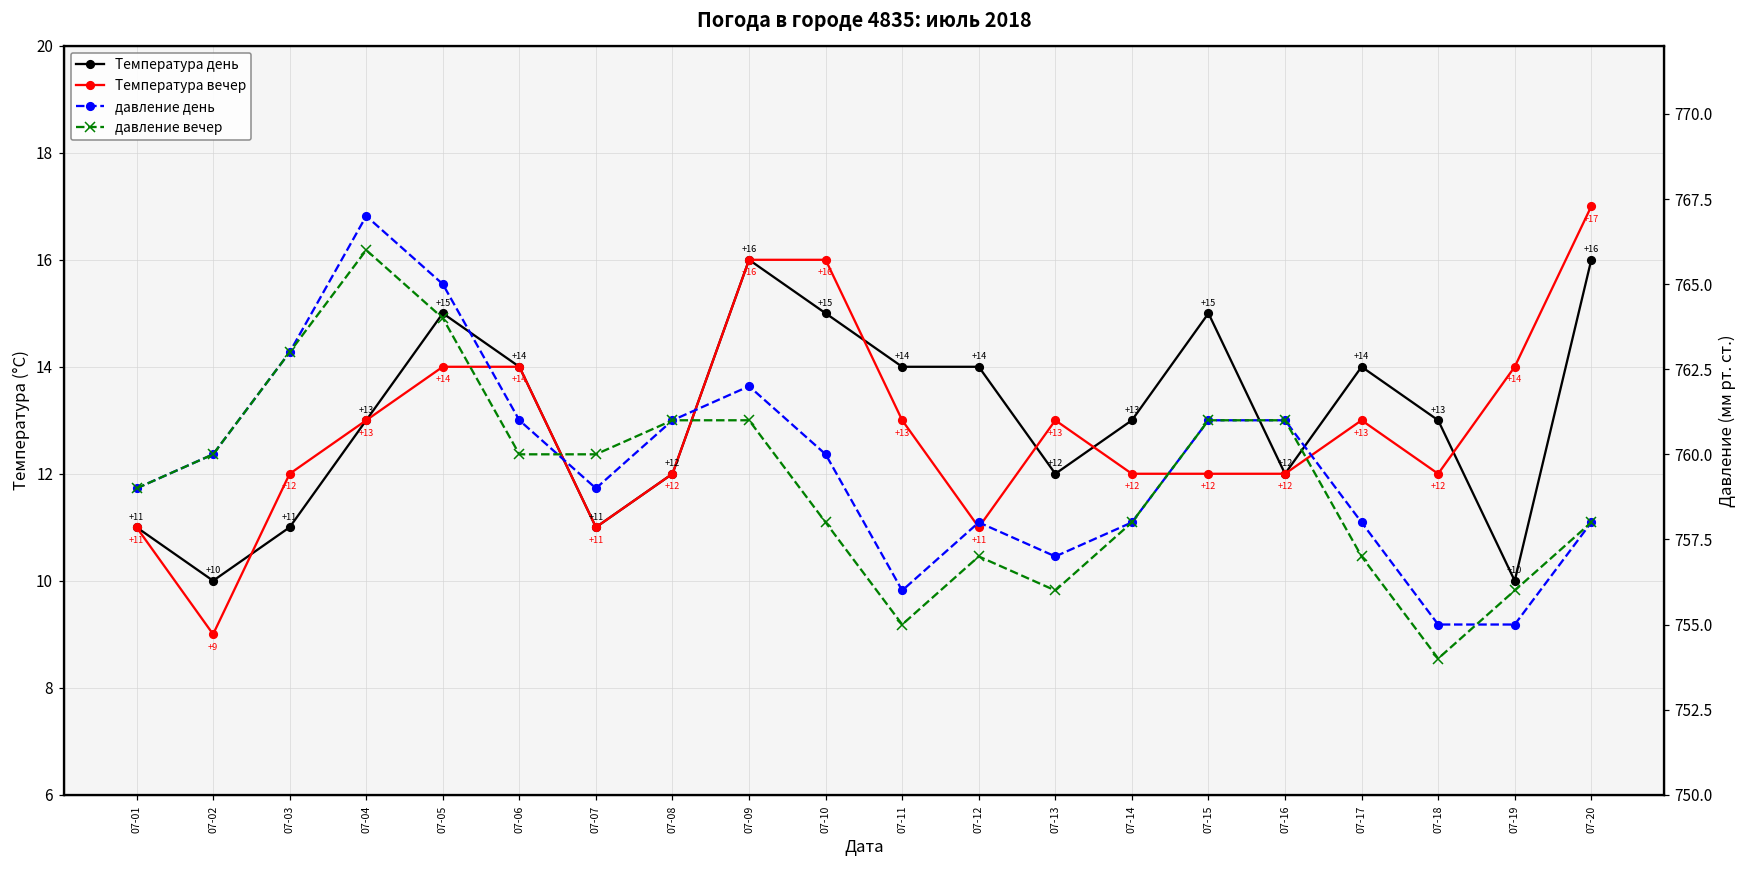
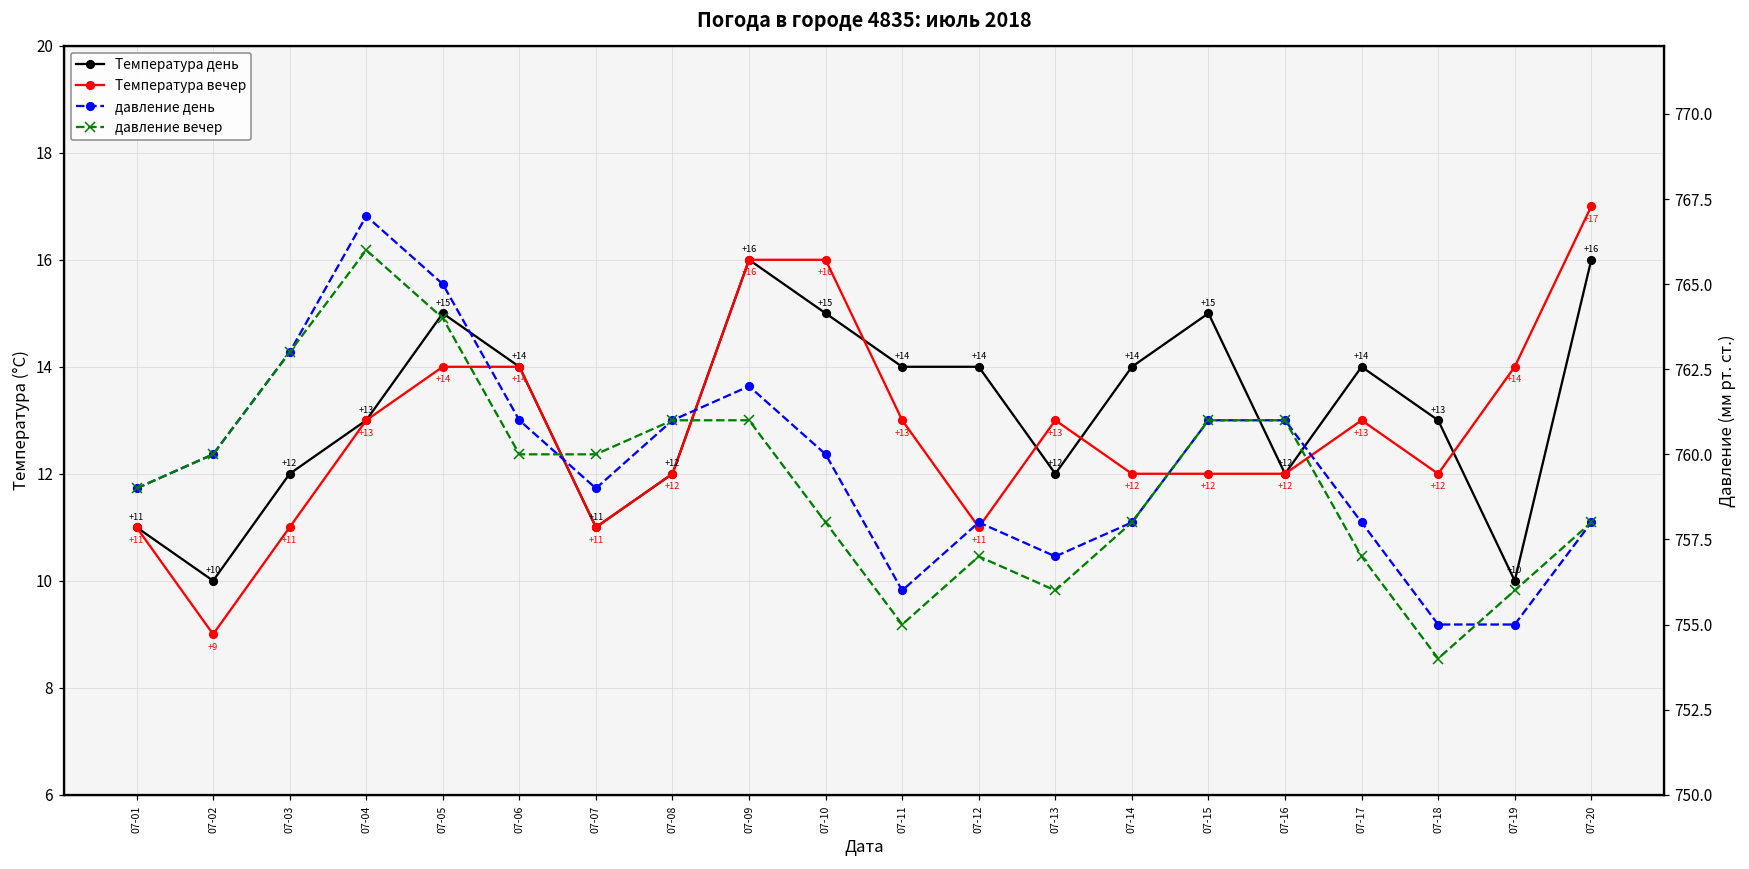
  {
    "Температура день": {
      "07-02": "+10",
-     "07-03": "+11",
+     "07-03": "+12",
      "07-05": "+15",
      "07-10": "+15",
      "07-11": "+14",
      "07-12": "+14",
      "07-13": "+12",
-     "07-14": "+13",
+     "07-14": "+14",
      "07-15": "+15",
      "07-17": "+14",
      "07-18": "+13",
      "07-19": "+10",
      "07-20": "+16"
    },
    "Температура вечер": {
      "07-02": "+9",
-     "07-03": "+12",
+     "07-03": "+11",
      "07-05": "+14",
      "07-10": "+16",
      "07-11": "+13",
      "07-12": "+11",
      "07-13": "+13",
      "07-14": "+12",
      "07-15": "+12",
      "07-17": "+13",
      "07-18": "+12",
      "07-19": "+14",
      "07-20": "+17"
    }
  }
